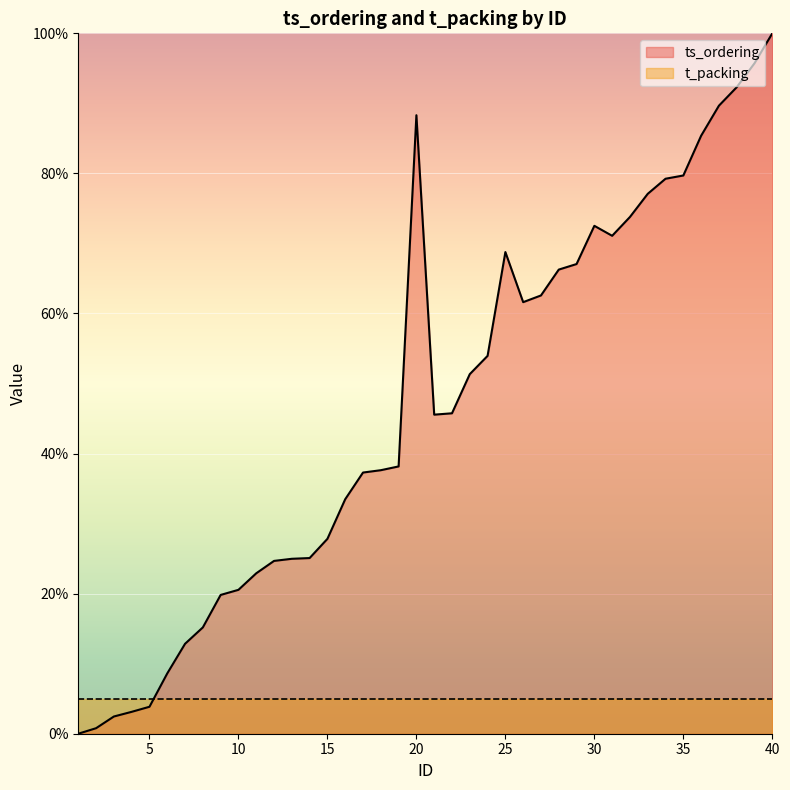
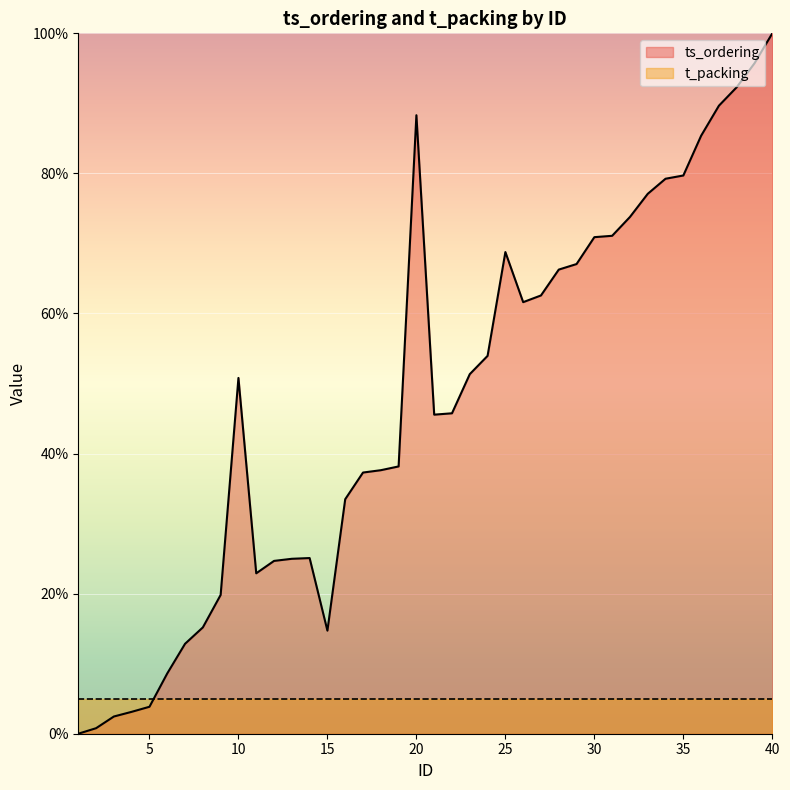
  {
    "ts_ordering": {
      "5": "4%",
-     "10": "21%",
-     "15": "28%",
+     "10": "51%",
+     "15": "15%",
      "20": "88%",
      "25": "69%",
-     "30": "73%",
+     "30": "71%",
      "35": "80%",
      "40": "100%"
    },
    "t_packing": {
      "5": "5%",
      "10": "5%",
      "15": "5%",
      "20": "5%",
      "25": "5%",
      "30": "5%",
      "35": "5%",
      "40": "5%"
    }
  }
